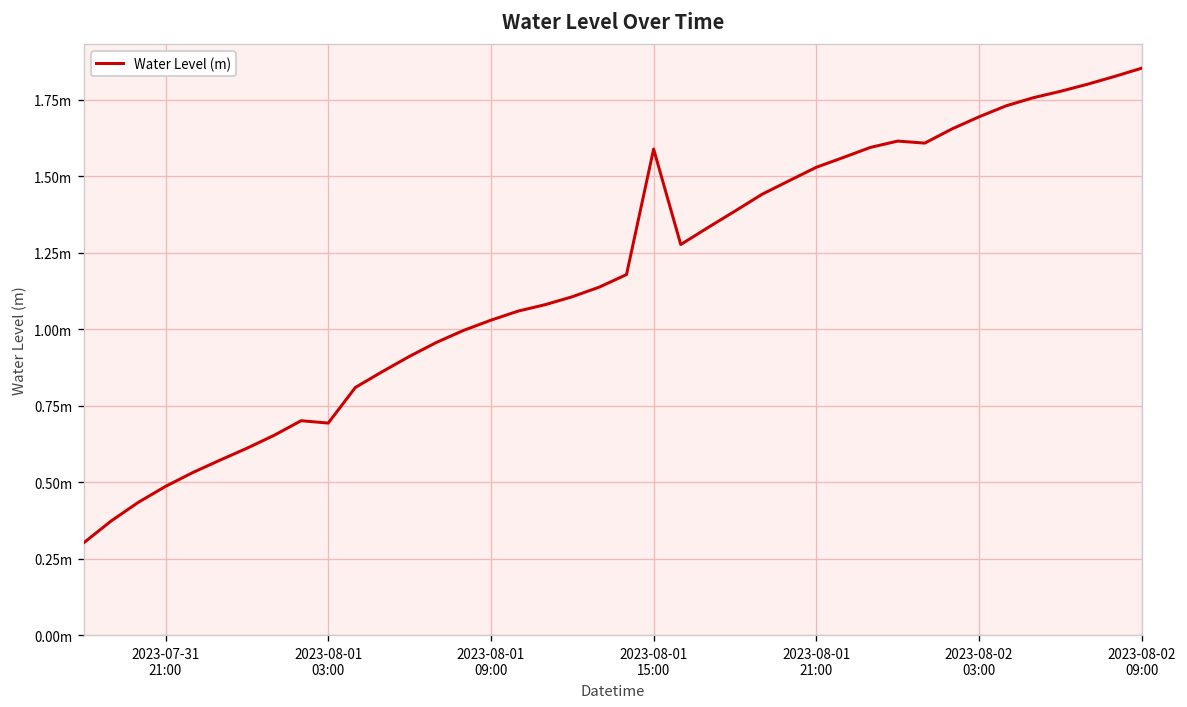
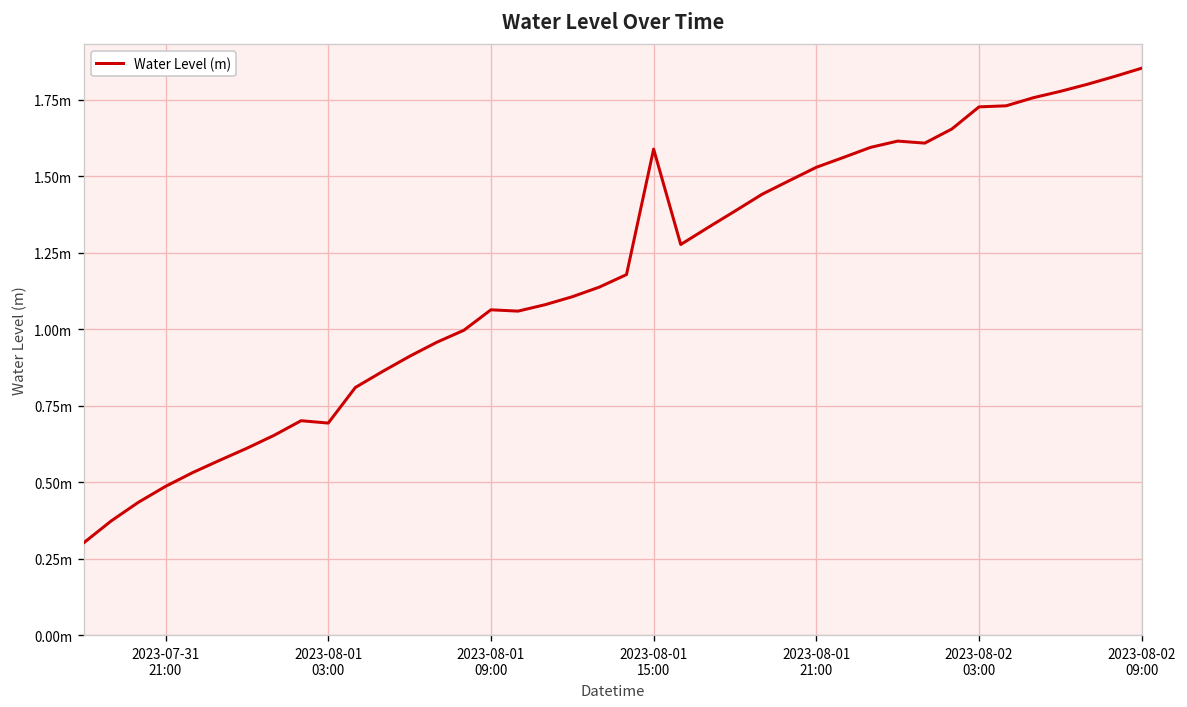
  {
    "2023-07-31 21:00": "0.49m",
    "2023-08-01 03:00": "0.69m",
-   "2023-08-01 09:00": "1.03m",
+   "2023-08-01 09:00": "1.06m",
    "2023-08-01 15:00": "1.59m",
    "2023-08-01 21:00": "1.53m",
-   "2023-08-02 03:00": "1.69m",
+   "2023-08-02 03:00": "1.73m",
    "2023-08-02 09:00": "1.85m"
  }
